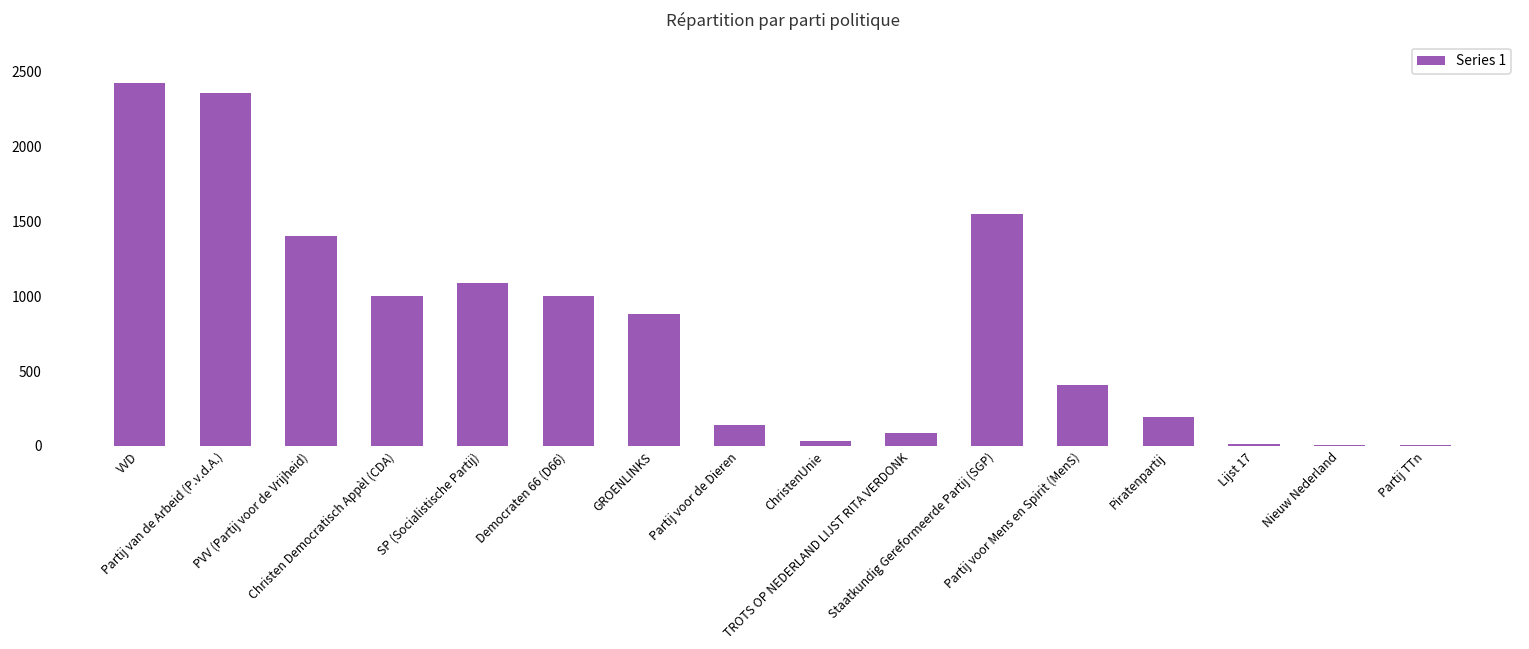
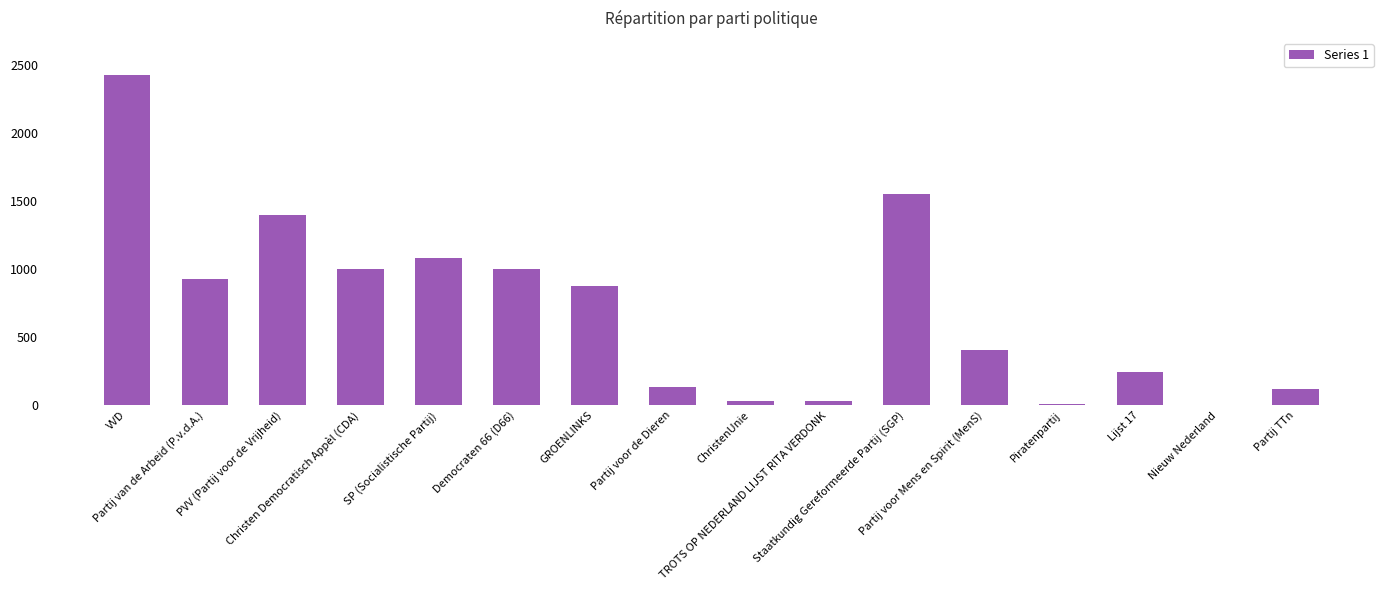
  {
    "VVD": 2430,
-   "Partij van de Arbeid (P.v.d.A.)": 2360,
+   "Partij van de Arbeid (P.v.d.A.)": 930,
    "PVV (Partij voor de Vrijheid)": 1400,
    "Christen Democratisch Appèl (CDA)": 1000,
    "SP (Socialistische Partij)": 1090,
    "Democraten 66 (D66)": 1000,
    "GROENLINKS": 880,
    "Partij voor de Dieren": 140,
    "ChristenUnie": 40,
-   "TROTS OP NEDERLAND LIJST RITA VERDONK": 90,
+   "TROTS OP NEDERLAND LIJST RITA VERDONK": 30,
    "Staatkundig Gereformeerde Partij (SGP)": 1550,
    "Partij voor Mens en Spirit (MenS)": 400,
-   "Piratenpartij": 190,
-   "Lijst 17": 10,
-   "Partij TTn": 0
+   "Piratenpartij": 10,
+   "Lijst 17": 240,
+   "Partij TTn": 120
  }
